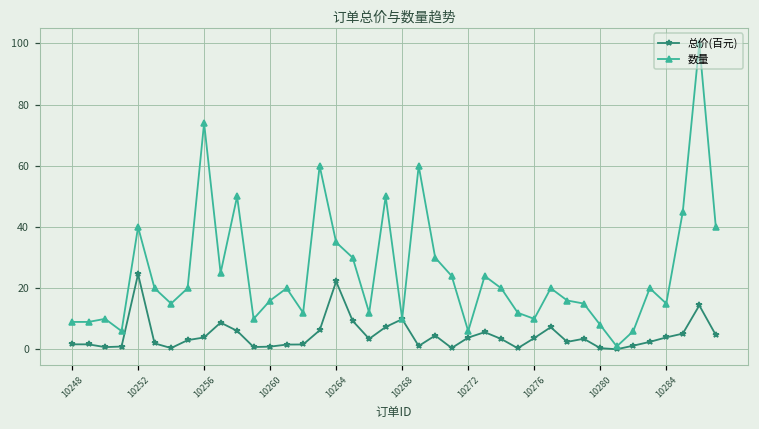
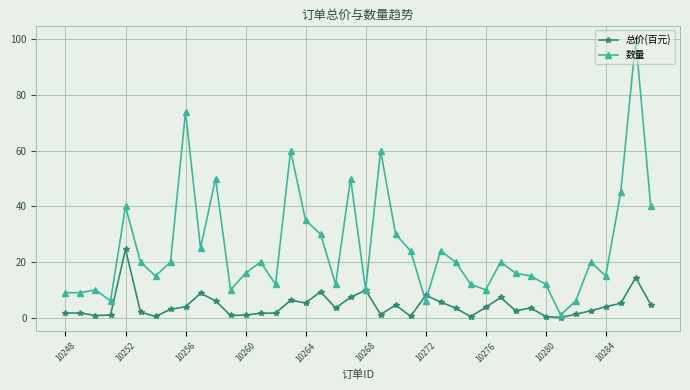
  {
    "总价(百元)": {
      "10248": 2,
      "10252": 25,
      "10256": 4,
      "10260": 1,
-     "10264": 22,
-     "10272": 4,
+     "10264": 5,
+     "10272": 8,
      "10276": 4,
      "10280": 0,
      "10284": 4
    },
    "数量": {
      "10248": 9,
      "10252": 40,
      "10256": 74,
      "10260": 16,
      "10264": 35,
      "10272": 6,
      "10276": 10,
-     "10280": 8,
+     "10280": 12,
      "10284": 15
    }
  }
